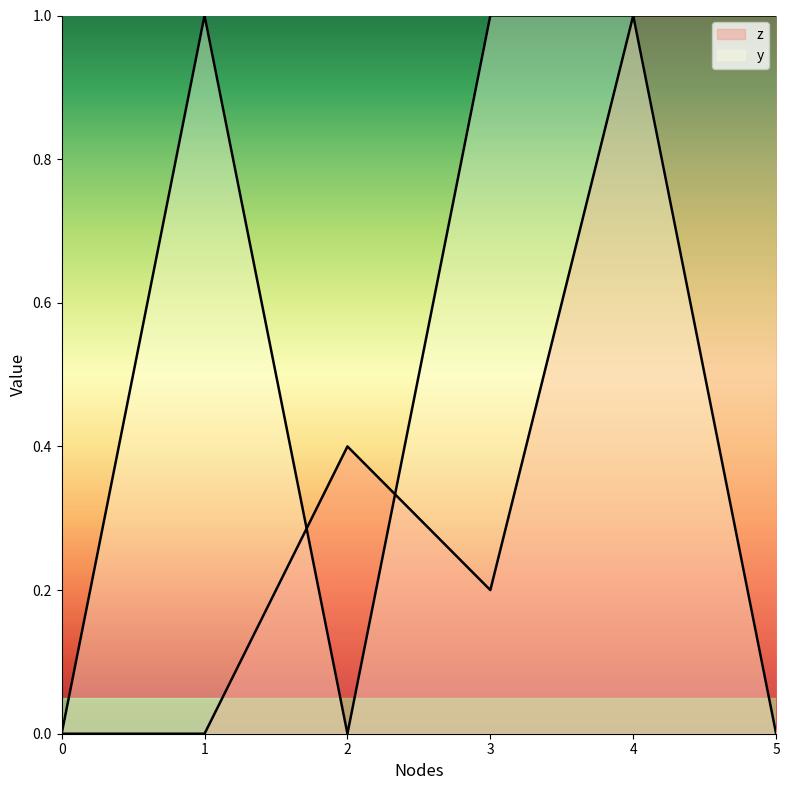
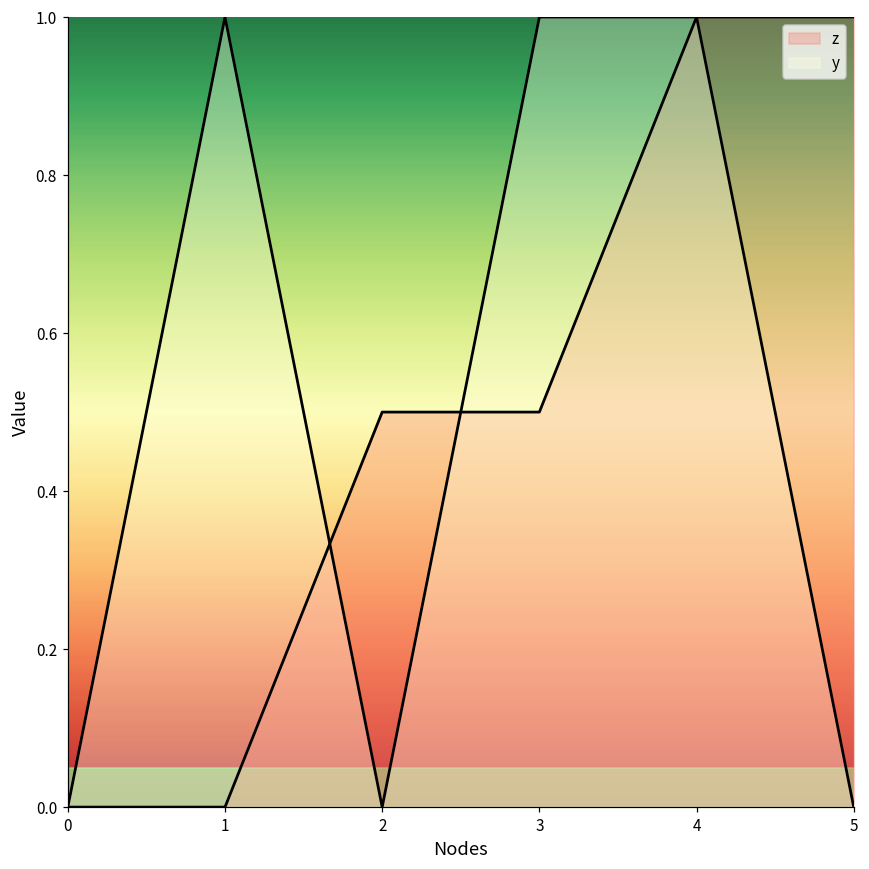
  {
    "z": {
-     "2": 0.4,
-     "3": 0.2,
+     "2": 0.5,
+     "3": 0.5,
      "5": 1.0
    },
    "y": {
      "1": 1.0,
      "3": 1.0
    }
  }
